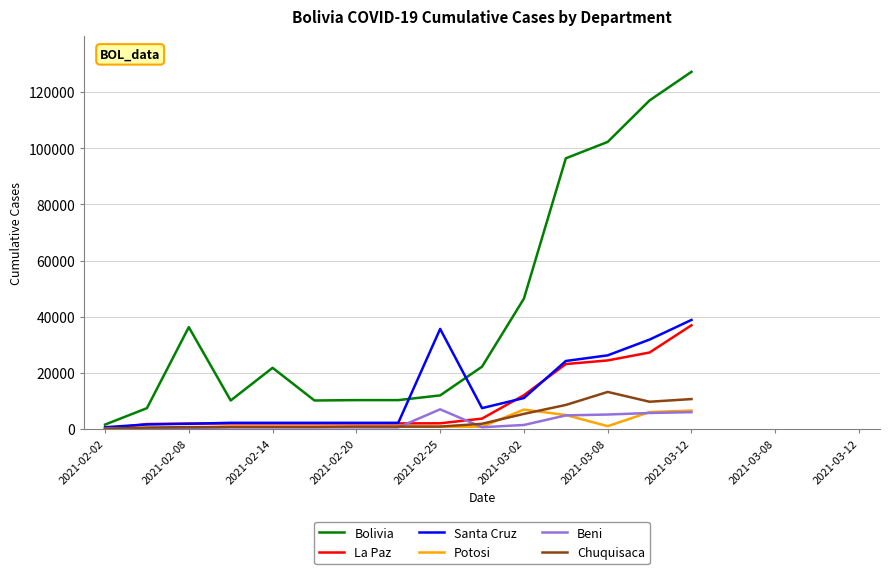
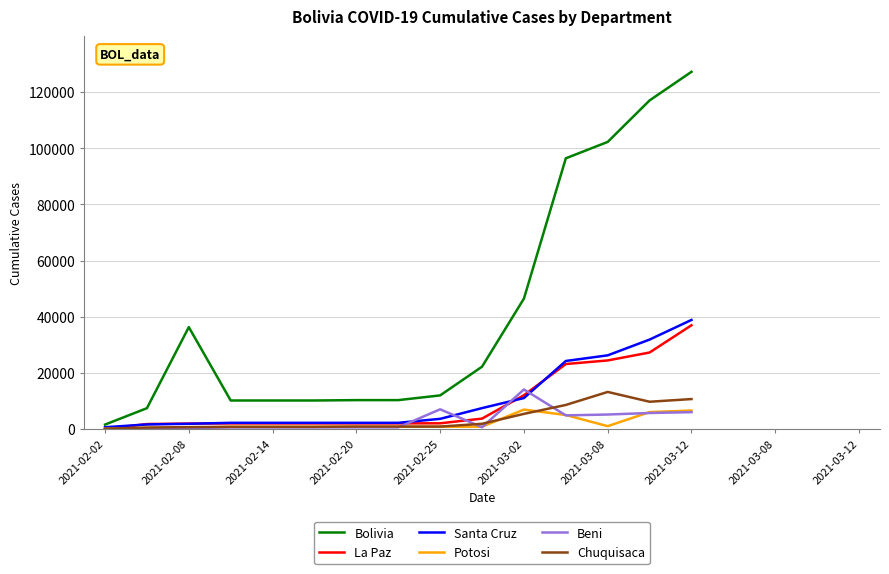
  {
    "Bolivia": {
      "2021-02-02": 2000,
      "2021-02-08": 36000,
-     "2021-02-14": 22000,
+     "2021-02-14": 10000,
      "2021-02-20": 10000,
      "2021-02-25": 12000,
      "2021-03-02": 46000,
      "2021-03-08": 102000,
      "2021-03-12": 127000
    },
    "La Paz": {
      "2021-02-25": 2000,
      "2021-03-02": 12000,
      "2021-03-08": 24000,
      "2021-03-12": 37000
    },
    "Santa Cruz": {
-     "2021-02-25": 36000,
+     "2021-02-25": 4000,
      "2021-03-02": 11000,
      "2021-03-08": 26000,
      "2021-03-12": 39000
    },
    "Potosi": {
      "2021-03-02": 7000,
      "2021-03-08": 1000
    },
    "Beni": {
      "2021-02-25": 7000,
-     "2021-03-02": 1000,
+     "2021-03-02": 14000,
      "2021-03-08": 5000
    },
    "Chuquisaca": {
      "2021-03-02": 5000,
      "2021-03-08": 13000,
      "2021-03-12": 11000
    }
  }
